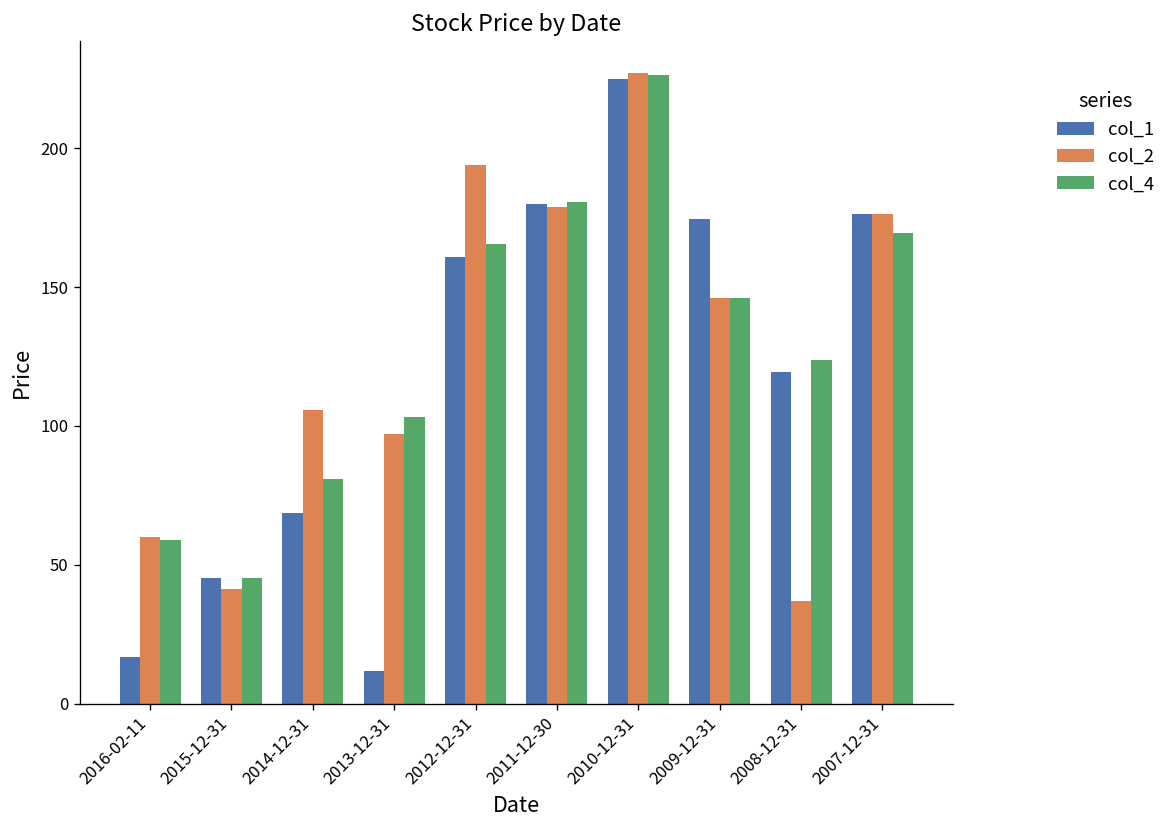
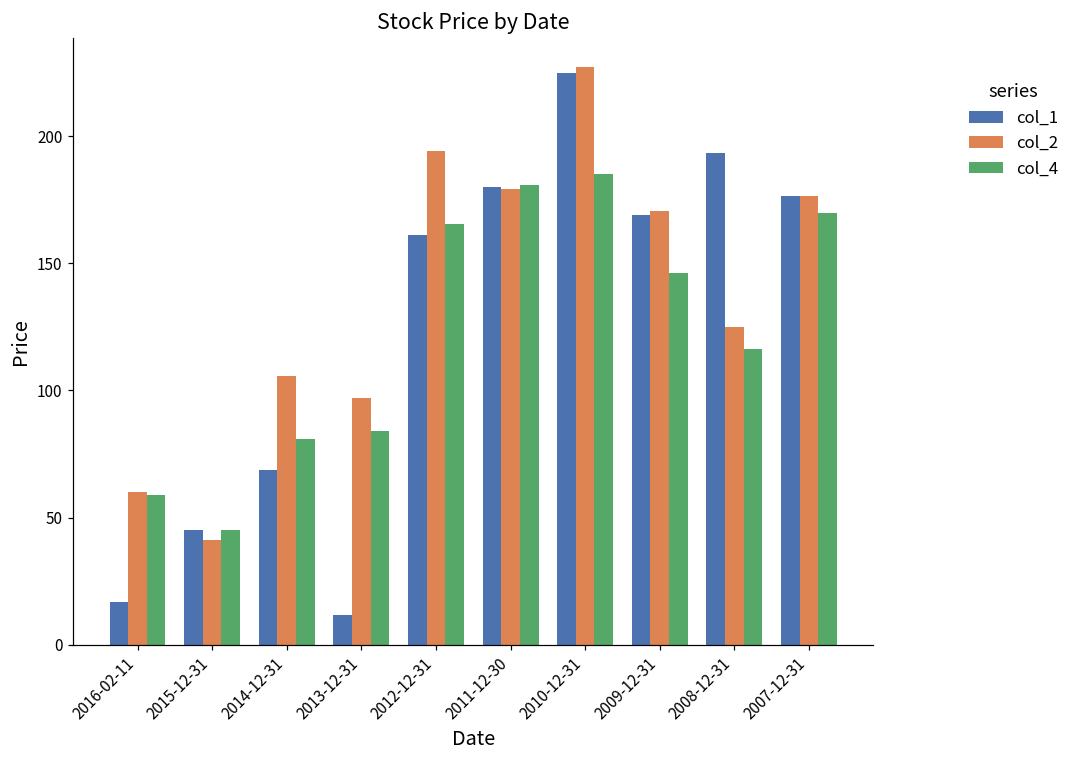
  {
    "col_1": {
      "2016-02-11": 17,
      "2015-12-31": 45,
      "2014-12-31": 69,
      "2013-12-31": 12,
      "2012-12-31": 161,
      "2011-12-30": 180,
      "2010-12-31": 225,
-     "2009-12-31": 175,
-     "2008-12-31": 119,
+     "2009-12-31": 169,
+     "2008-12-31": 193,
      "2007-12-31": 176
    },
    "col_2": {
      "2016-02-11": 60,
      "2015-12-31": 41,
      "2014-12-31": 106,
      "2013-12-31": 97,
      "2012-12-31": 194,
      "2011-12-30": 179,
      "2010-12-31": 227,
-     "2009-12-31": 146,
-     "2008-12-31": 37,
+     "2009-12-31": 170,
+     "2008-12-31": 125,
      "2007-12-31": 176
    },
    "col_4": {
      "2016-02-11": 59,
      "2015-12-31": 45,
      "2014-12-31": 81,
-     "2013-12-31": 103,
+     "2013-12-31": 84,
      "2012-12-31": 166,
      "2011-12-30": 181,
-     "2010-12-31": 227,
+     "2010-12-31": 185,
      "2009-12-31": 146,
-     "2008-12-31": 124,
+     "2008-12-31": 116,
      "2007-12-31": 170
    }
  }
